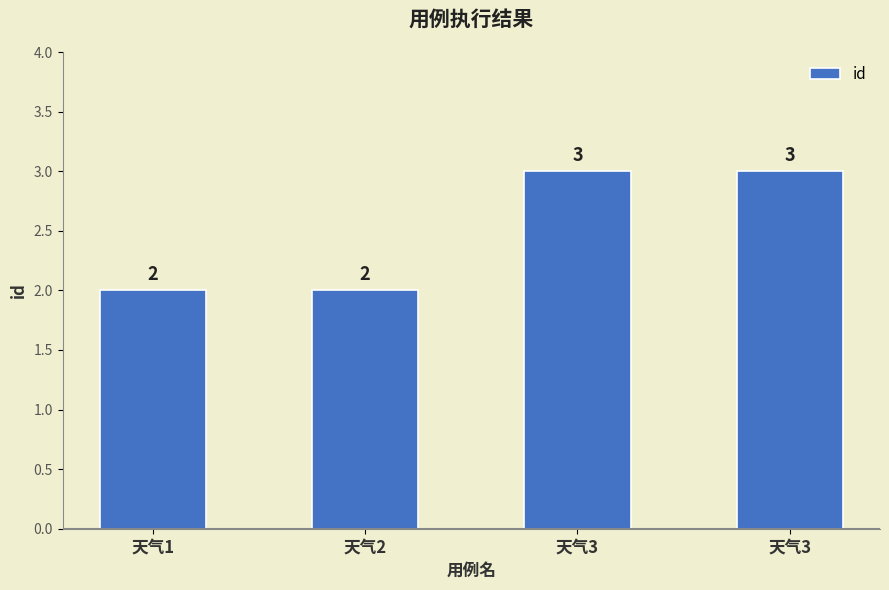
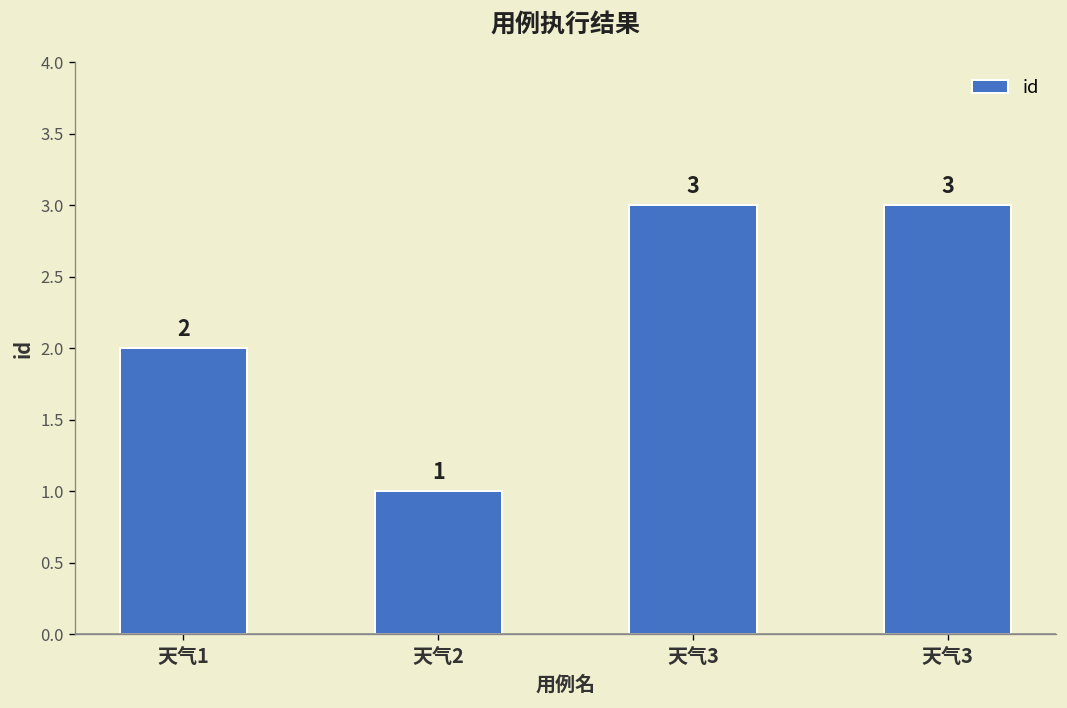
  {
    "天气1": 2,
-   "天气2": 2
+   "天气2": 1
  }
